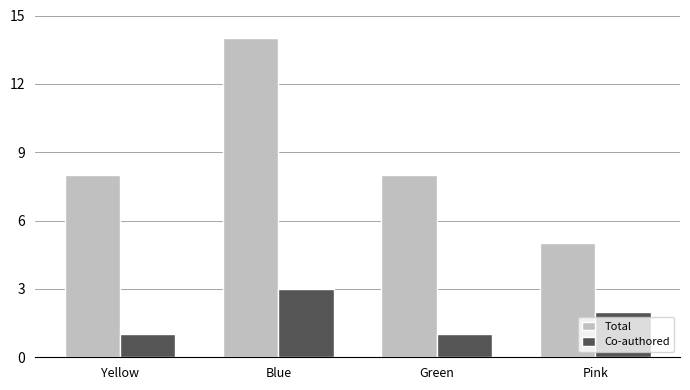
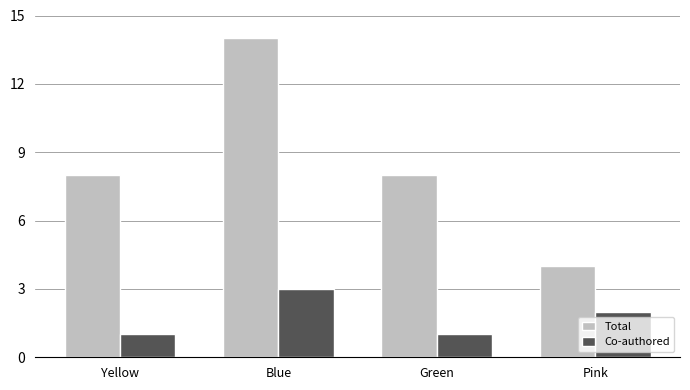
  {
    "Total": {
      "Yellow": 8,
      "Blue": 14,
      "Green": 8,
-     "Pink": 5
+     "Pink": 4
    },
    "Co-authored": {
      "Yellow": 1,
      "Blue": 3,
      "Green": 1,
      "Pink": 2
    }
  }
